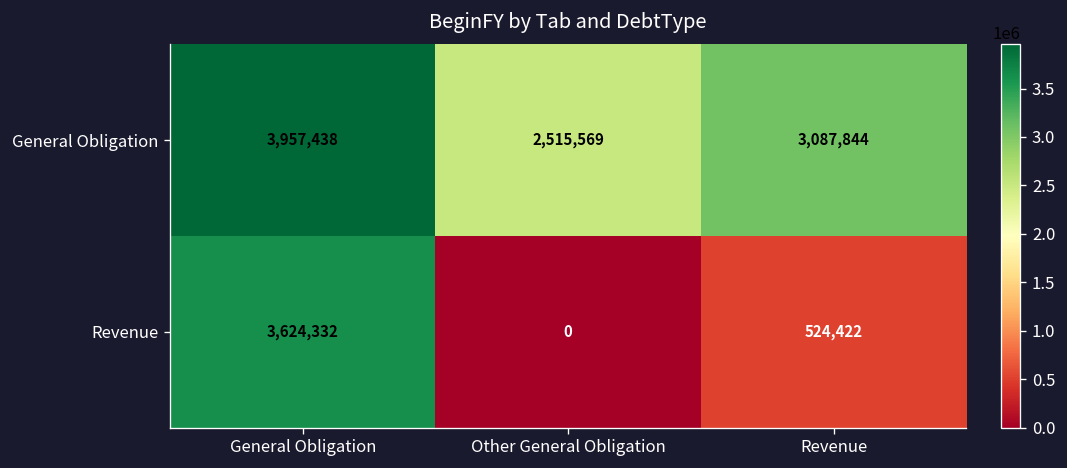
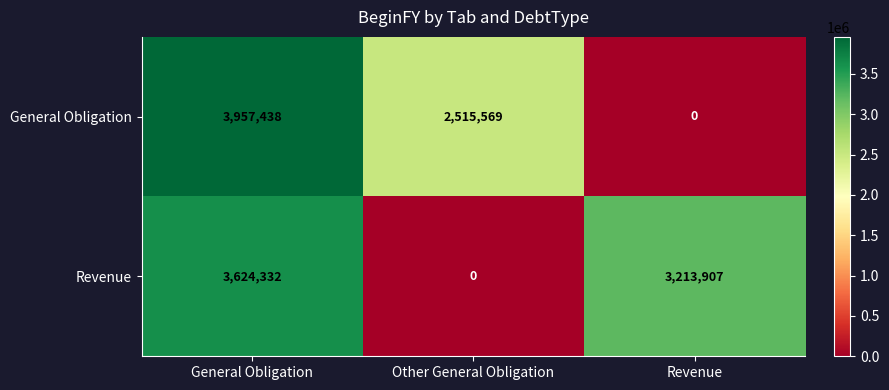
  {
    "General Obligation": {
      "General Obligation": "3,957,438",
      "Other General Obligation": "2,515,569",
-     "Revenue": "3,087,844"
+     "Revenue": "0"
    },
    "Revenue": {
      "General Obligation": "3,624,332",
      "Other General Obligation": "0",
-     "Revenue": "524,422"
+     "Revenue": "3,213,907"
    }
  }
